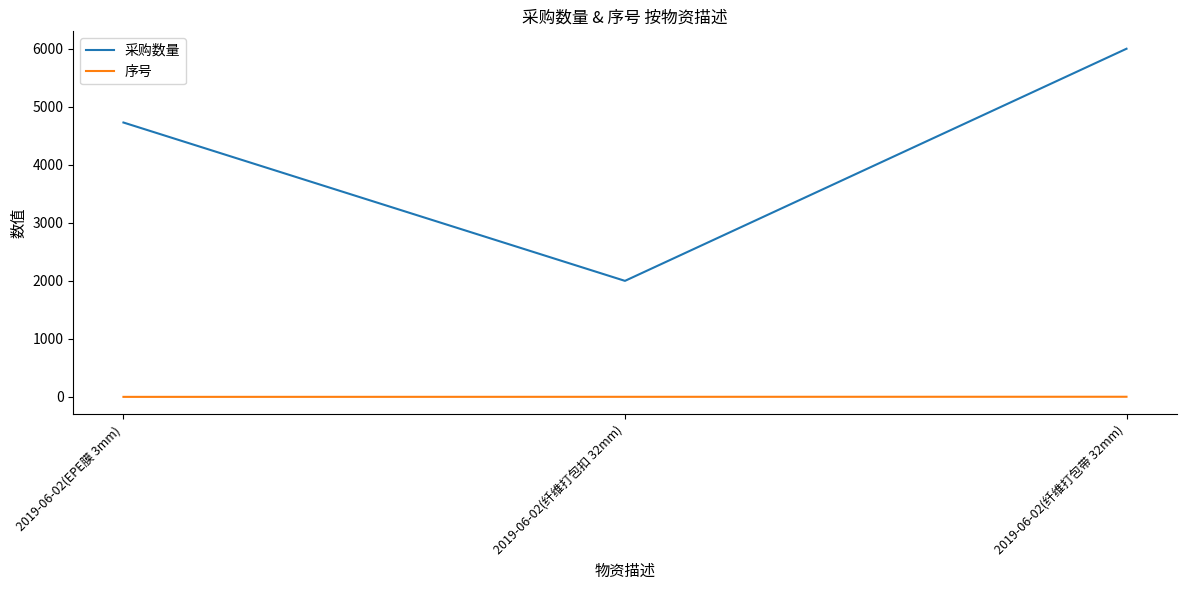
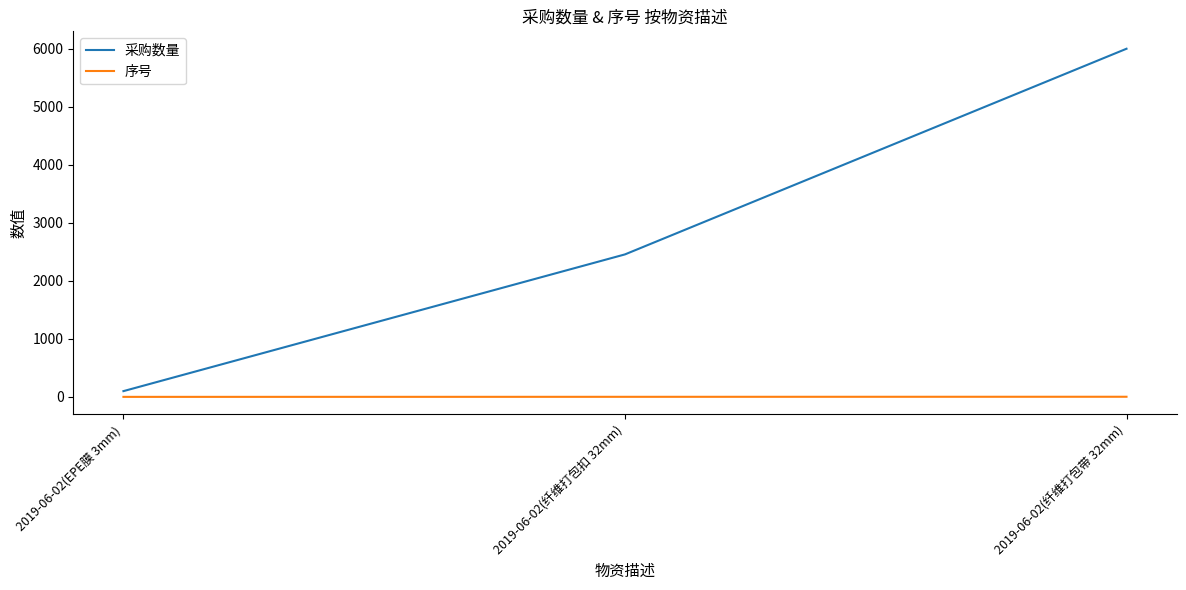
  {
    "采购数量": {
-     "2019-06-02(EPE膜 3mm)": 4700,
-     "2019-06-02(纤维打包扣 32mm)": 2000,
+     "2019-06-02(EPE膜 3mm)": 100,
+     "2019-06-02(纤维打包扣 32mm)": 2500,
      "2019-06-02(纤维打包带 32mm)": 6000
    },
    "序号": {
      "2019-06-02(EPE膜 3mm)": 0,
      "2019-06-02(纤维打包扣 32mm)": 0,
      "2019-06-02(纤维打包带 32mm)": 0
    }
  }
